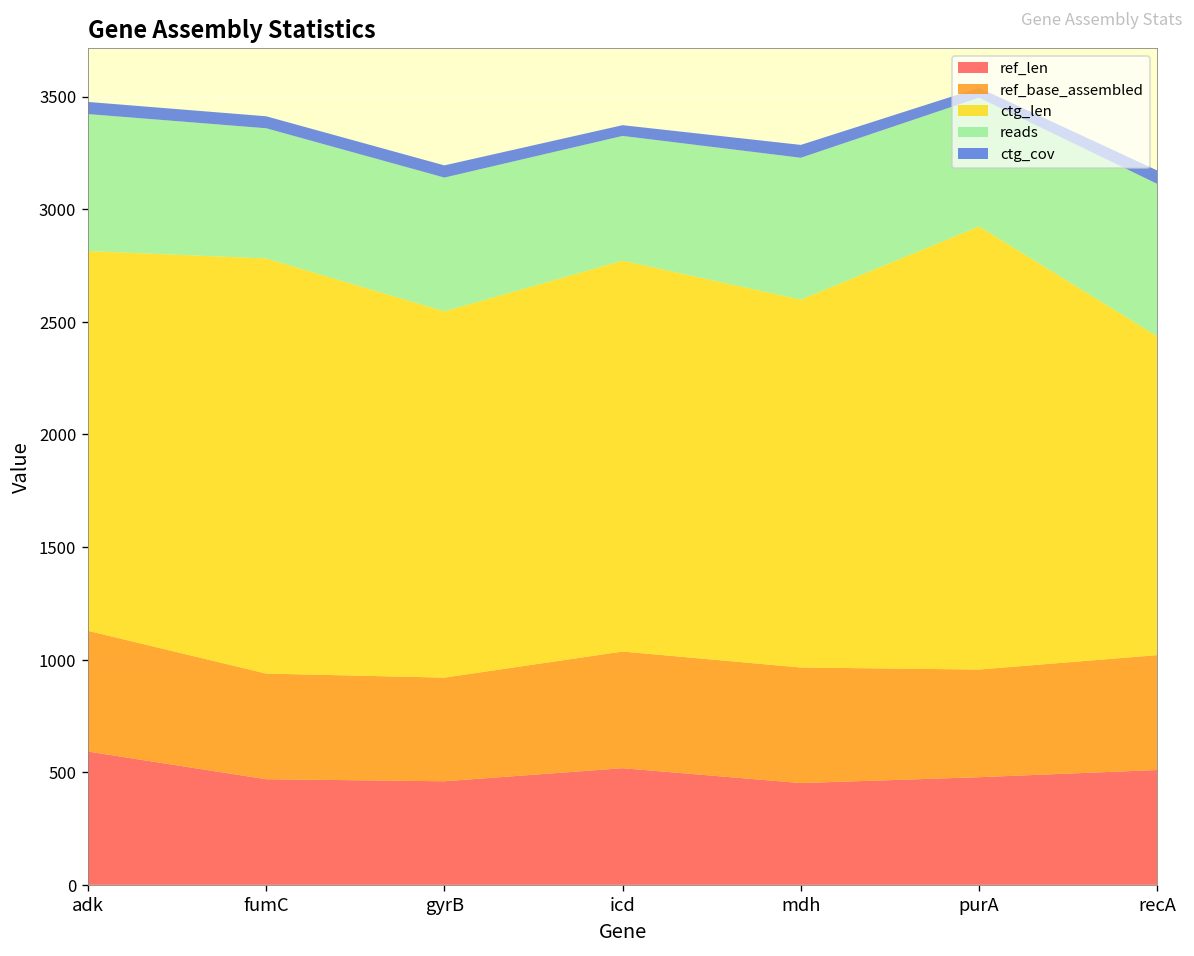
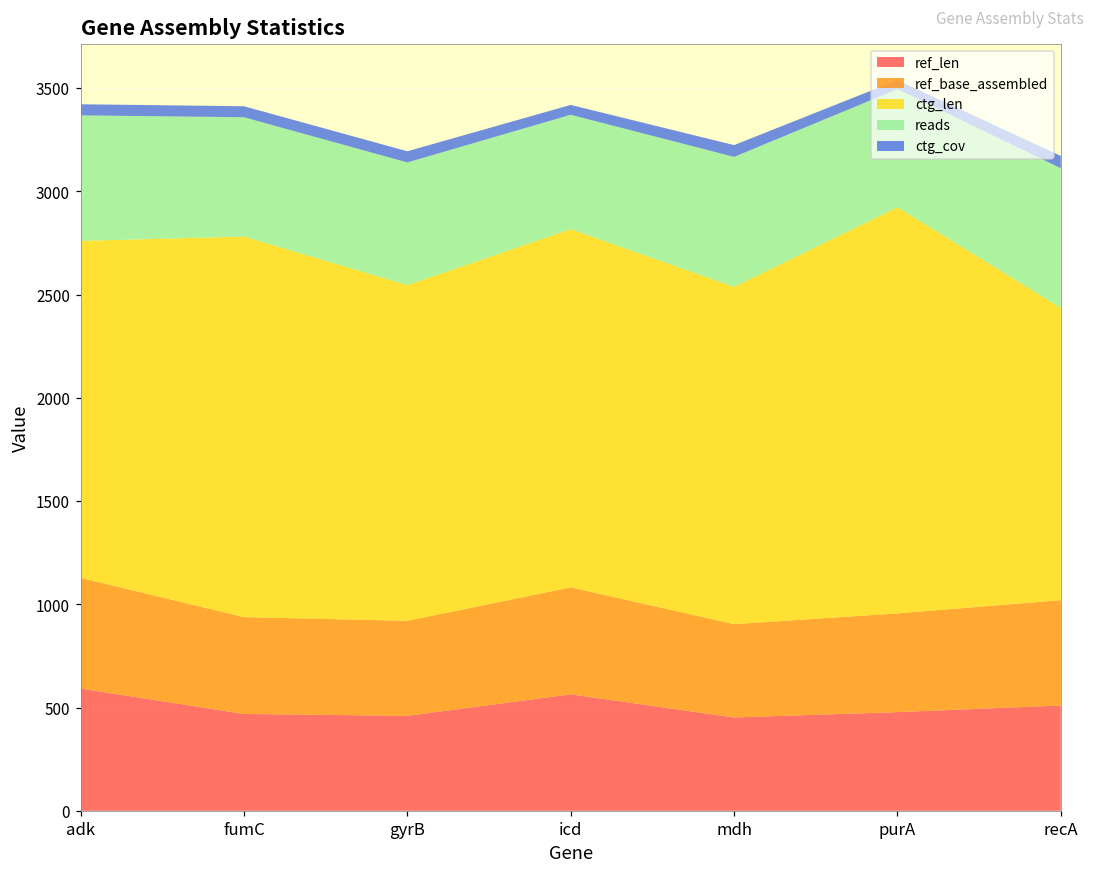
  {
    "ref_len": {
      "adk": 590,
      "fumC": 470,
      "gyrB": 460,
-     "icd": 520,
+     "icd": 560,
      "mdh": 450,
      "purA": 480,
      "recA": 510
    },
    "ref_base_assembled": {
      "adk": 540,
      "fumC": 470,
      "gyrB": 460,
      "icd": 520,
-     "mdh": 510,
+     "mdh": 450,
      "purA": 480,
      "recA": 510
    },
    "ctg_len": {
-     "adk": 1690,
+     "adk": 1630,
      "fumC": 1840,
      "gyrB": 1630,
      "icd": 1740,
      "mdh": 1630,
      "purA": 1970,
      "recA": 1420
    },
    "reads": {
      "adk": 610,
      "fumC": 580,
      "gyrB": 590,
      "icd": 550,
      "mdh": 630,
      "recA": 680
    },
    "ctg_cov": {
      "adk": 50,
      "fumC": 50,
      "gyrB": 50,
      "icd": 50,
      "mdh": 60,
      "recA": 60
    }
  }
